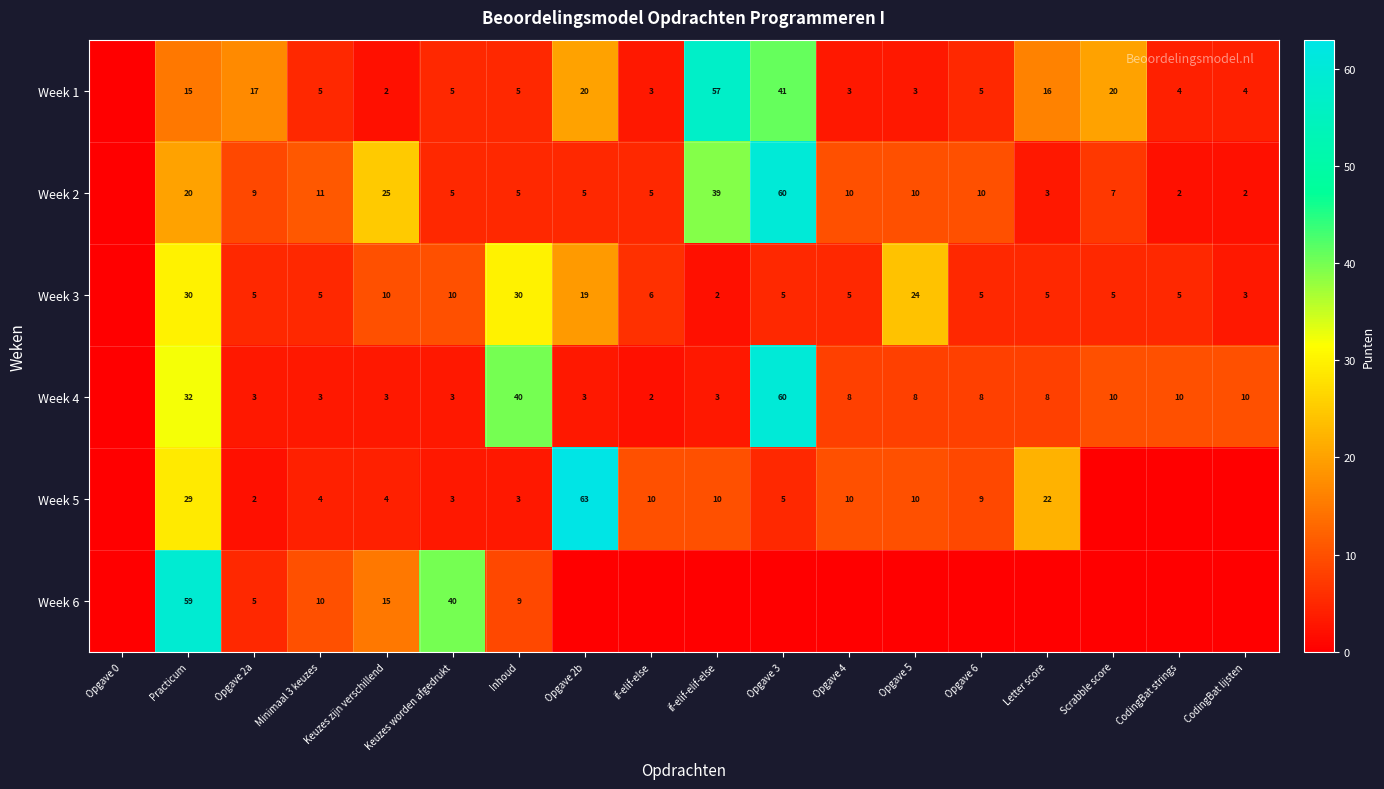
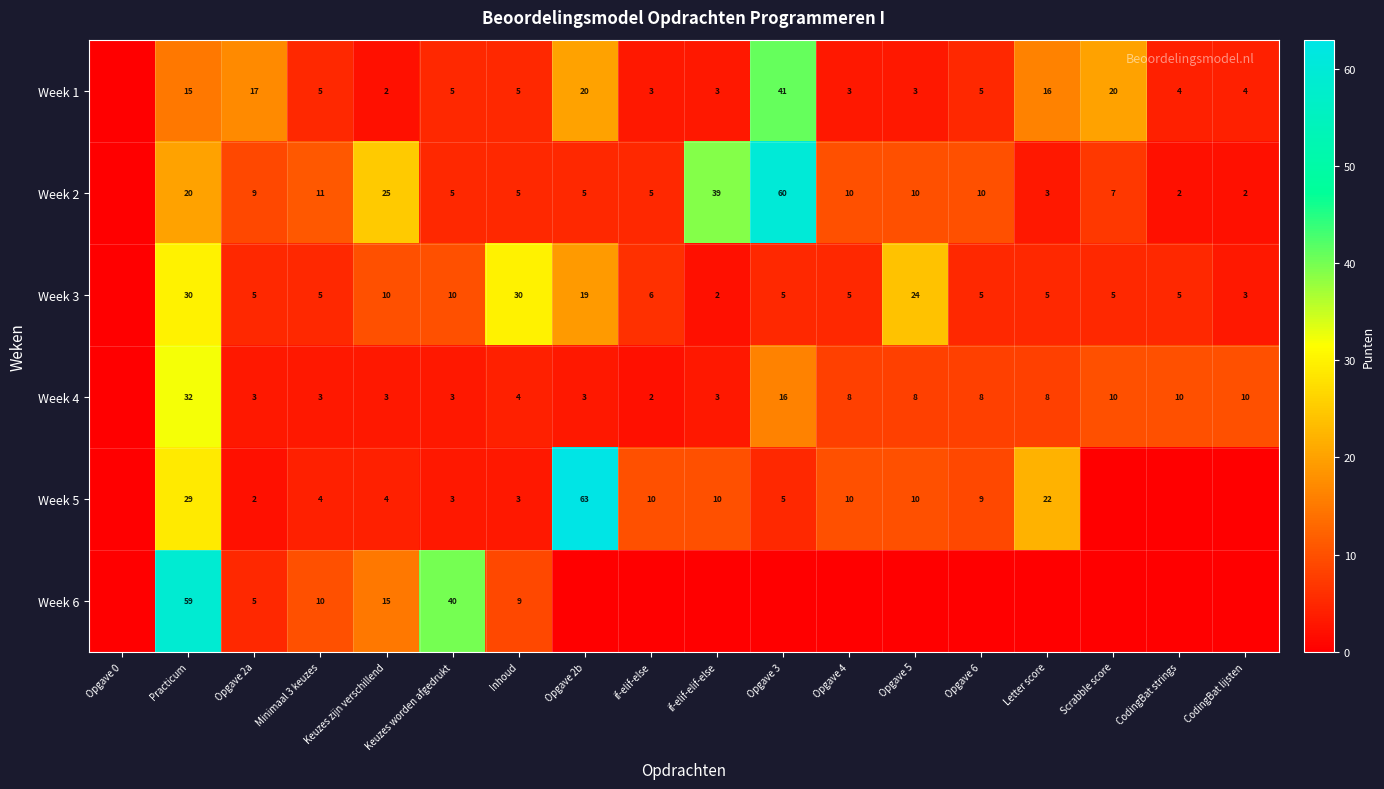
  {
    "Week 1": {
      "Practicum": 15,
      "Opgave 2a": 17,
      "Minimaal 3 keuzes": 5,
      "Keuzes zijn verschillend": 2,
      "Keuzes worden afgedrukt": 5,
      "Inhoud": 5,
      "Opgave 2b": 20,
      "if-elif-else": 3,
-     "if-elif-elif-else": 57,
+     "if-elif-elif-else": 3,
      "Opgave 3": 41,
      "Opgave 4": 3,
      "Opgave 5": 3,
      "Opgave 6": 5,
      "Letter score": 16,
      "Scrabble score": 20,
      "CodingBat lijsten": 4
    },
    "Week 2": {
      "Practicum": 20,
      "Opgave 2a": 9,
      "Minimaal 3 keuzes": 11,
      "Keuzes zijn verschillend": 25,
      "Keuzes worden afgedrukt": 5,
      "Inhoud": 5,
      "Opgave 2b": 5,
      "if-elif-else": 5,
      "if-elif-elif-else": 39,
      "Opgave 3": 60,
      "Opgave 4": 10,
      "Opgave 5": 10,
      "Opgave 6": 10,
      "Letter score": 3,
      "Scrabble score": 7,
      "CodingBat strings": 2,
      "CodingBat lijsten": 2
    },
    "Week 3": {
      "Practicum": 30,
      "Opgave 2a": 5,
      "Minimaal 3 keuzes": 5,
      "Keuzes zijn verschillend": 10,
      "Keuzes worden afgedrukt": 10,
      "Inhoud": 30,
      "Opgave 2b": 19,
      "if-elif-else": 6,
      "if-elif-elif-else": 2,
      "Opgave 3": 5,
      "Opgave 4": 5,
      "Opgave 5": 24,
      "Opgave 6": 5,
      "Letter score": 5,
      "Scrabble score": 5,
      "CodingBat strings": 5,
      "CodingBat lijsten": 3
    },
    "Week 4": {
      "Practicum": 32,
      "Opgave 2a": 3,
      "Minimaal 3 keuzes": 3,
      "Keuzes zijn verschillend": 3,
      "Keuzes worden afgedrukt": 3,
-     "Inhoud": 40,
+     "Inhoud": 4,
      "Opgave 2b": 3,
      "if-elif-else": 2,
      "if-elif-elif-else": 3,
-     "Opgave 3": 60,
+     "Opgave 3": 16,
      "Opgave 4": 8,
      "Opgave 5": 8,
      "Opgave 6": 8,
      "Letter score": 8,
      "Scrabble score": 10,
      "CodingBat strings": 10,
      "CodingBat lijsten": 10
    },
    "Week 5": {
      "Practicum": 29,
      "Opgave 2a": 2,
      "Minimaal 3 keuzes": 4,
      "Keuzes zijn verschillend": 4,
      "Keuzes worden afgedrukt": 3,
      "Inhoud": 3,
      "Opgave 2b": 63,
      "if-elif-else": 10,
      "if-elif-elif-else": 10,
      "Opgave 3": 5,
      "Opgave 4": 10,
      "Opgave 5": 10,
      "Opgave 6": 9,
      "Letter score": 22
    },
    "Week 6": {
      "Practicum": 59,
      "Opgave 2a": 5,
      "Minimaal 3 keuzes": 10,
      "Keuzes zijn verschillend": 15,
      "Keuzes worden afgedrukt": 40,
      "Inhoud": 9
    }
  }
